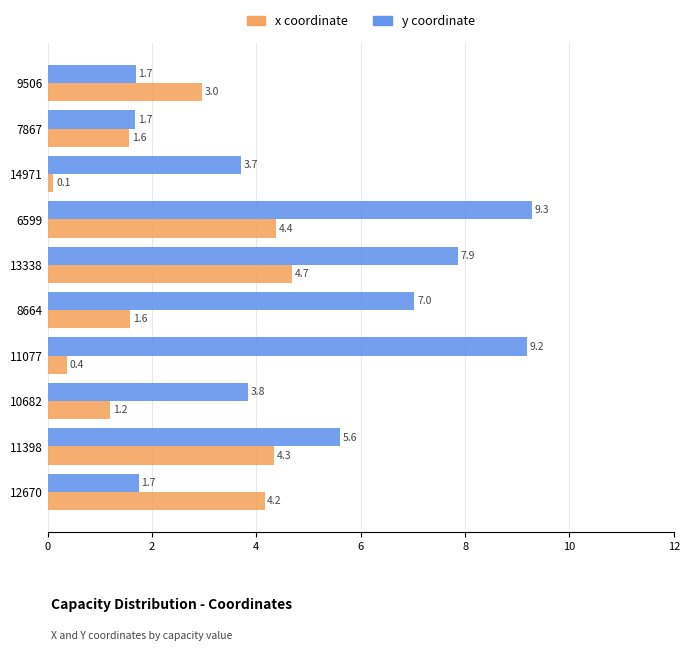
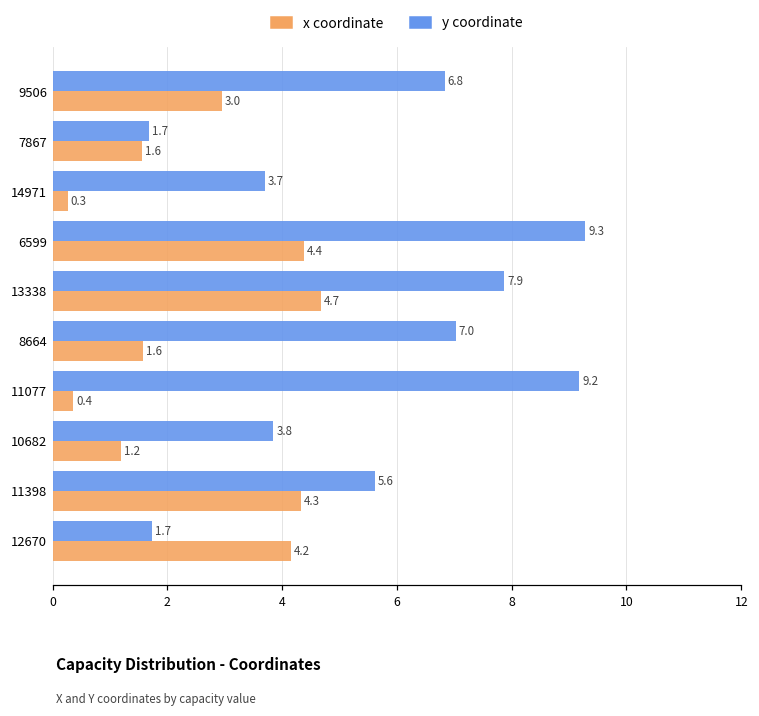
  {
    "x coordinate": {
      "9506": 3.0,
      "7867": 1.6,
-     "14971": 0.1,
+     "14971": 0.3,
      "6599": 4.4,
      "13338": 4.7,
      "8664": 1.6,
      "11077": 0.4,
      "10682": 1.2,
      "11398": 4.3,
      "12670": 4.2
    },
    "y coordinate": {
-     "9506": 1.7,
+     "9506": 6.8,
      "7867": 1.7,
      "14971": 3.7,
      "6599": 9.3,
      "13338": 7.9,
      "8664": 7.0,
      "11077": 9.2,
      "10682": 3.8,
      "11398": 5.6,
      "12670": 1.7
    }
  }
